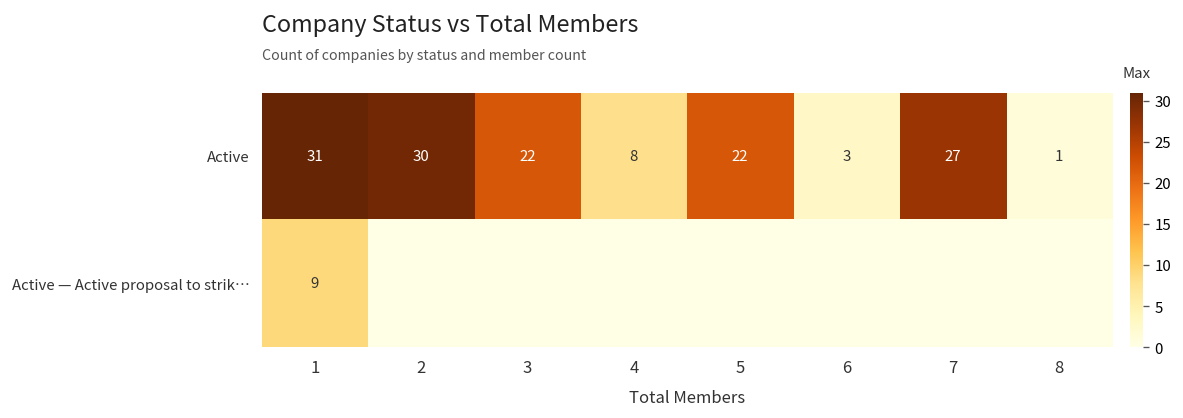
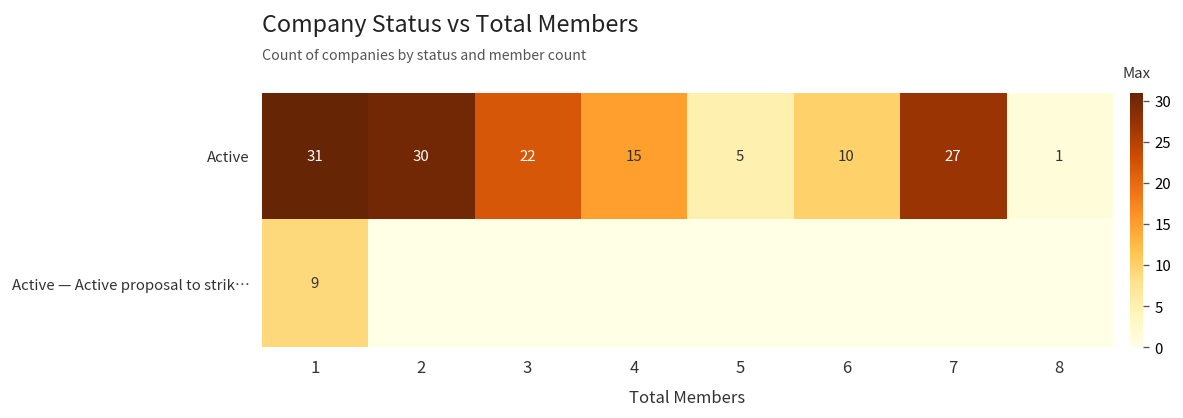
  {
    "Active": {
      "1": 31,
      "2": 30,
      "3": 22,
-     "4": 8,
-     "5": 22,
-     "6": 3,
+     "4": 15,
+     "5": 5,
+     "6": 10,
      "7": 27,
      "8": 1
    },
    "Active — Active proposal to strik…": {
      "1": 9
    }
  }
